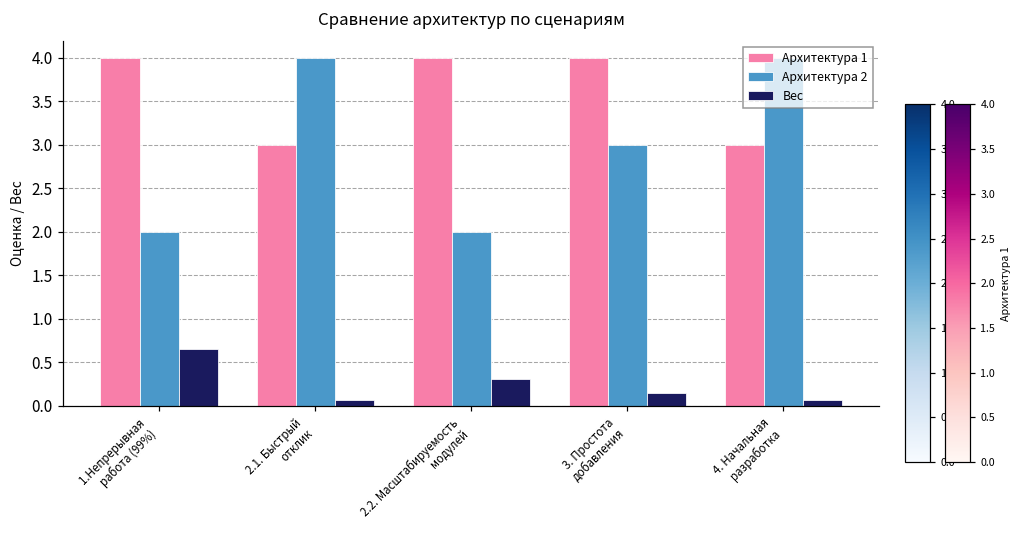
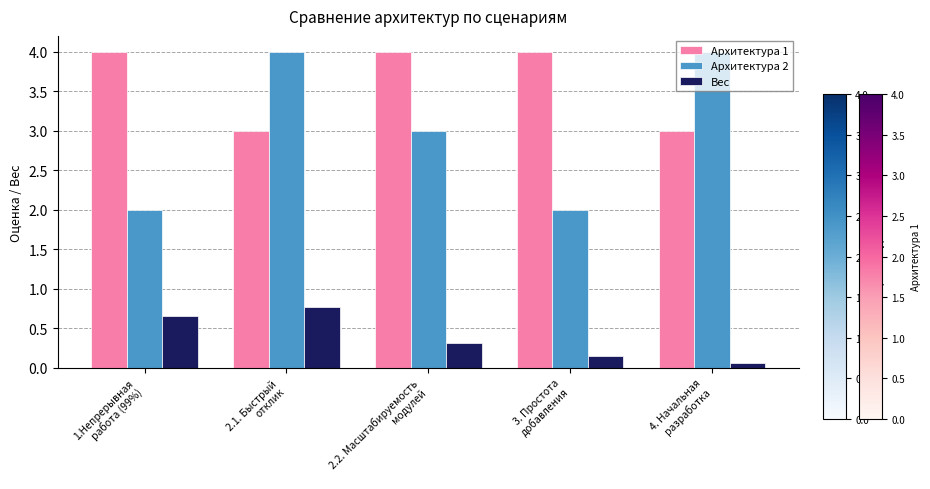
  {
    "Архитектура 1": {
      "1.Непрерывная работа (99%)": 4.0,
      "2.1. Быстрый отклик": 3.0,
      "2.2. Масштабируемость модулей": 4.0,
      "3. Простота добавления": 4.0,
      "4. Начальная разработка": 3.0
    },
    "Архитектура 2": {
      "1.Непрерывная работа (99%)": 2,
      "2.1. Быстрый отклик": 4,
-     "2.2. Масштабируемость модулей": 2,
-     "3. Простота добавления": 3
+     "2.2. Масштабируемость модулей": 3,
+     "3. Простота добавления": 2
    },
    "Вес": {
      "1.Непрерывная работа (99%)": 0.6,
-     "2.1. Быстрый отклик": 0.1,
+     "2.1. Быстрый отклик": 0.8,
      "2.2. Масштабируемость модулей": 0.3,
      "3. Простота добавления": 0.1,
      "4. Начальная разработка": 0.1
    }
  }
